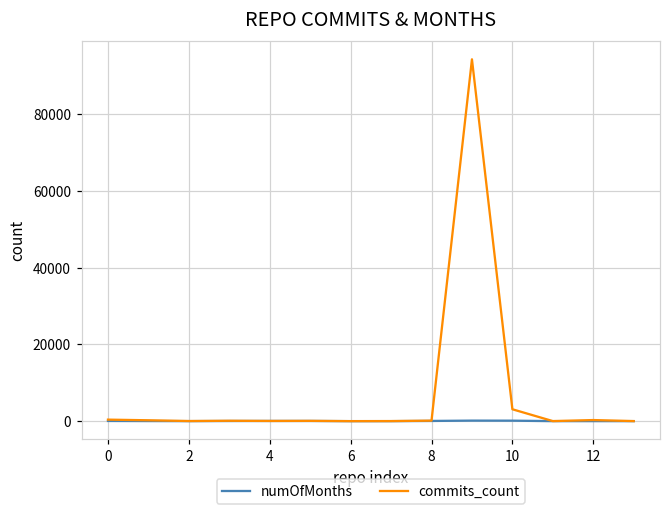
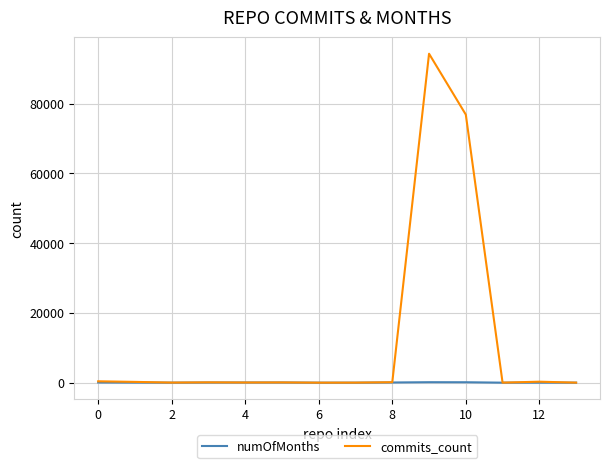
  {
    "numOfMonths": {
      "10": 0
    },
    "commits_count": {
-     "10": 3000
+     "10": 77000
    }
  }
